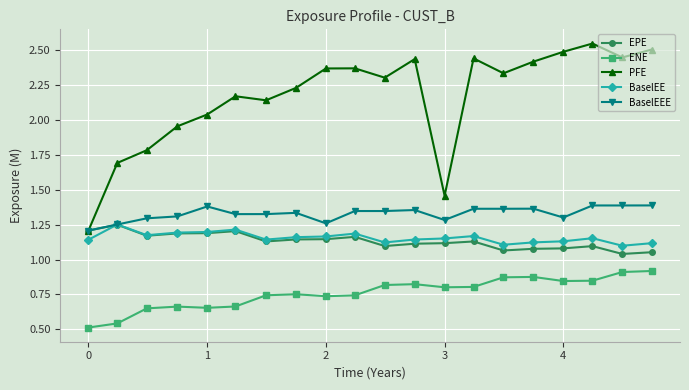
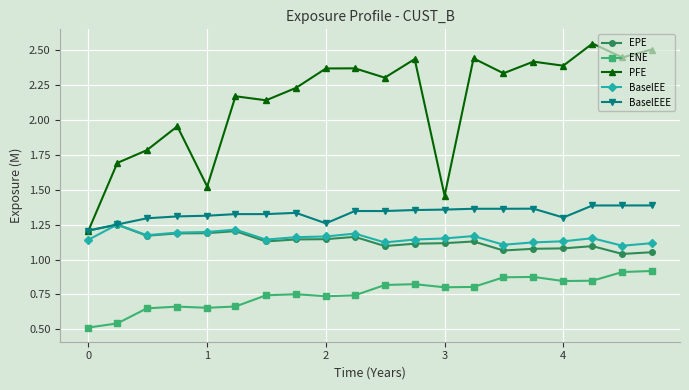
  {
    "PFE": {
-     "1": 2.04,
+     "1": 1.52,
      "2": 2.37,
      "3": 1.46,
-     "4": 2.49
+     "4": 2.39
    },
    "BaselEE": {
      "0": 1.14,
      "2": 1.17,
      "3": 1.15,
      "4": 1.13
    },
    "BaselEEE": {
-     "1": 1.38,
+     "1": 1.31,
      "2": 1.26,
-     "3": 1.28,
+     "3": 1.36,
      "4": 1.30
    }
  }
